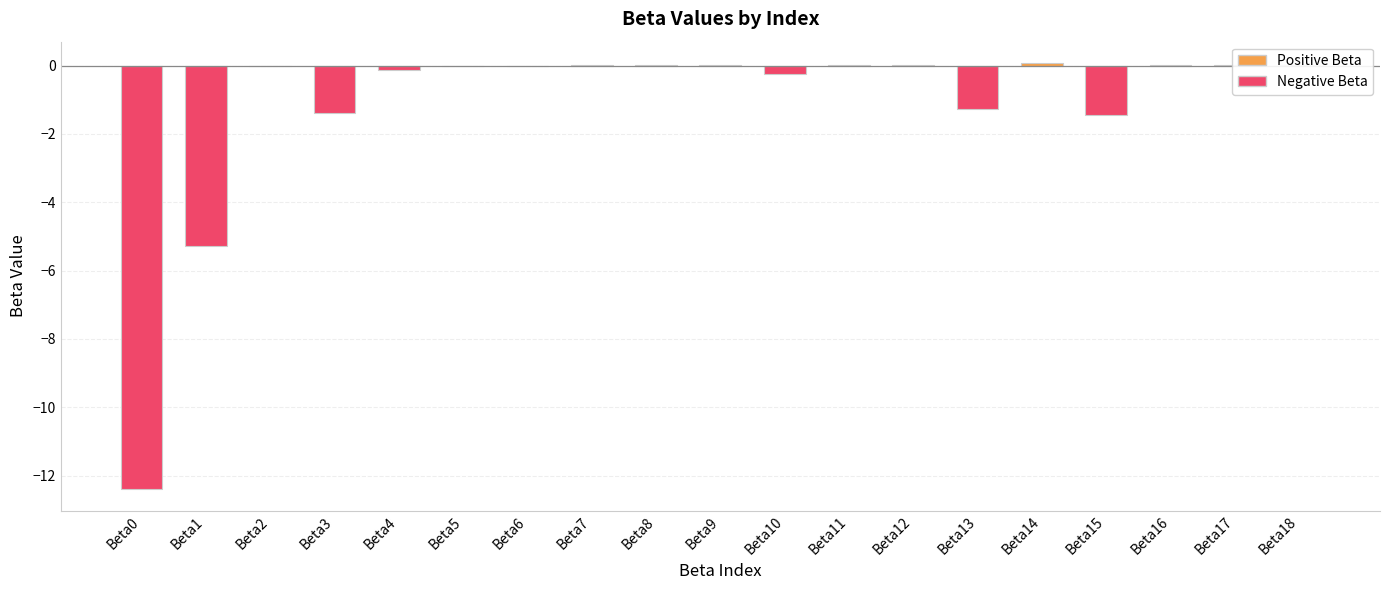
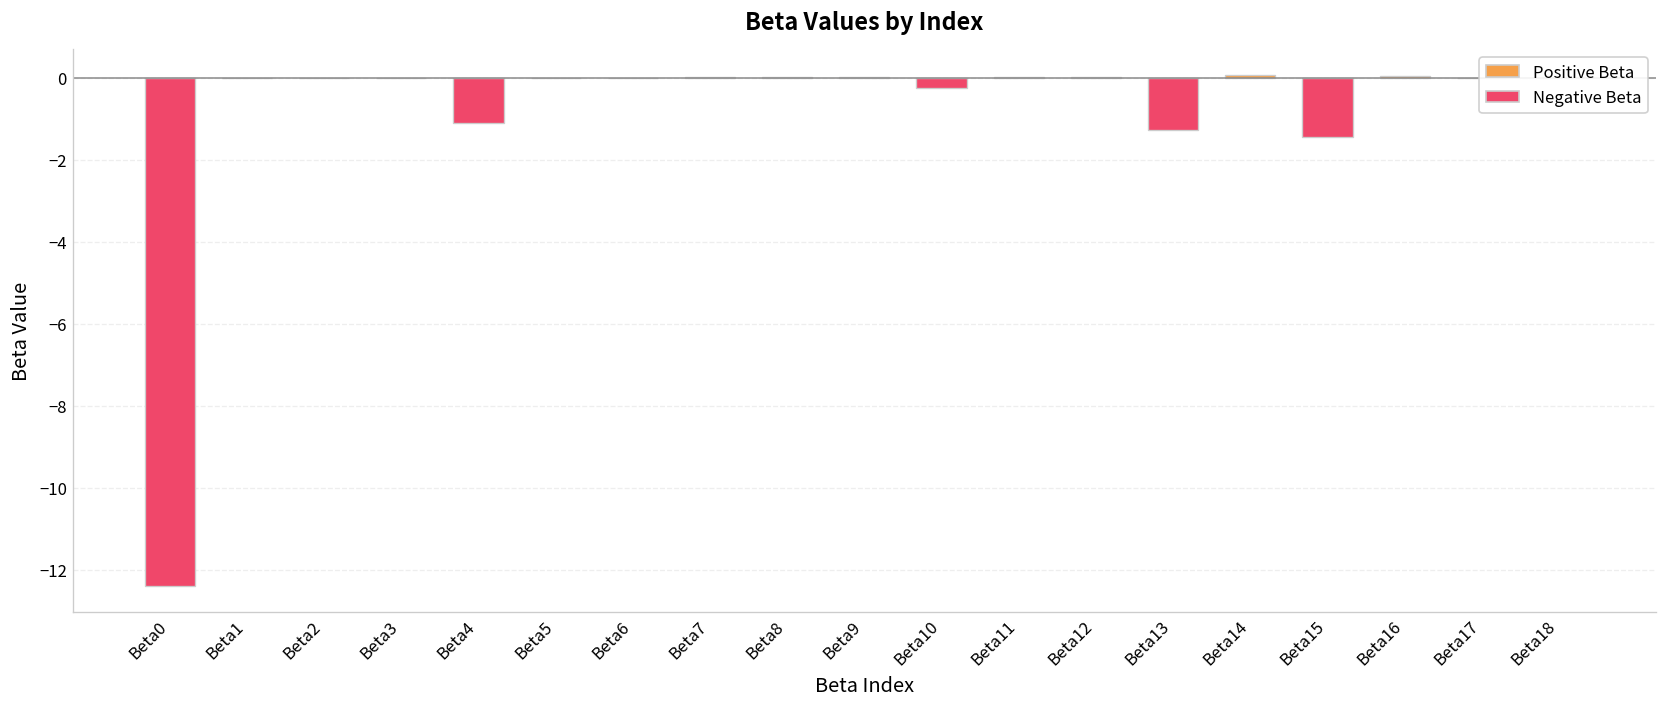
  {
    "Beta0": -12.4,
-   "Beta1": -5.3,
-   "Beta3": -1.4,
-   "Beta4": -0.1,
+   "Beta1": 0.0,
+   "Beta3": 0.0,
+   "Beta4": -1.1,
    "Beta10": -0.3,
    "Beta13": -1.3,
    "Beta14": 0.1,
    "Beta15": -1.4
  }
